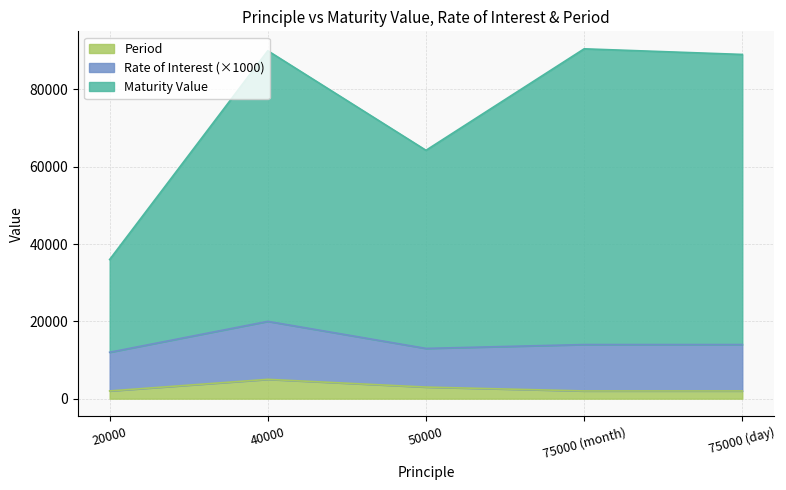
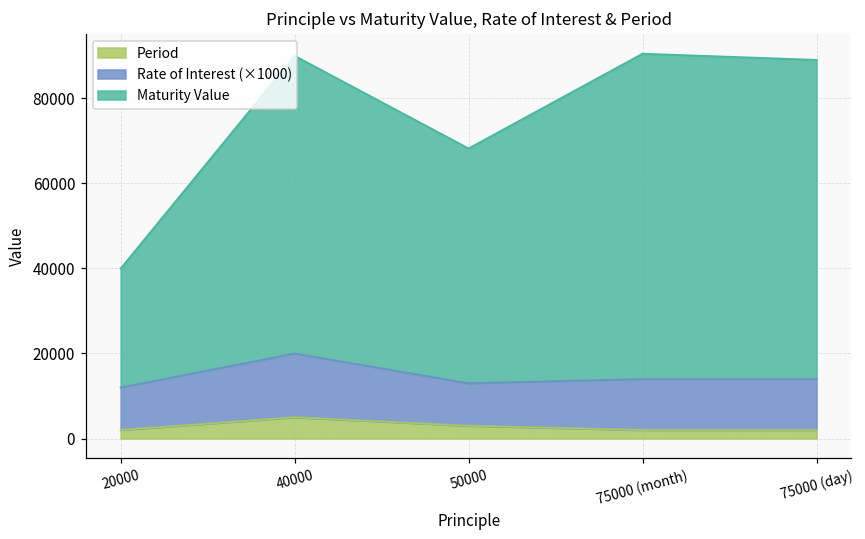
  {
    "Period": {
      "20000": 2000,
      "40000": 5000,
      "50000": 3000,
      "75000 (month)": 2000,
      "75000 (day)": 2000
    },
    "Rate of Interest (×1000)": {
      "20000": 10000,
      "40000": 15000,
      "50000": 10000,
      "75000 (month)": 12000,
      "75000 (day)": 12000
    },
    "Maturity Value": {
-     "20000": 24000,
-     "50000": 51000,
+     "20000": 28000,
+     "50000": 55000,
      "75000 (month)": 77000,
      "75000 (day)": 75000
    }
  }
